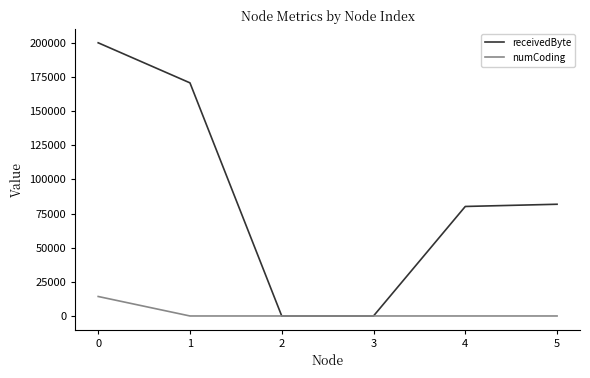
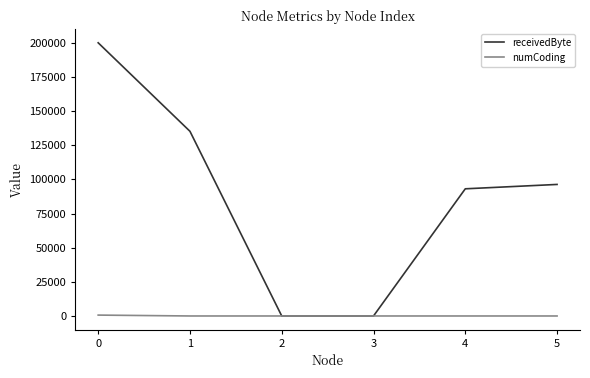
  {
    "receivedByte": {
      "0": 200000,
-     "1": 171000,
-     "4": 80000,
-     "5": 82000
+     "1": 135000,
+     "4": 93000,
+     "5": 96000
    },
    "numCoding": {
-     "0": 14000,
+     "0": 1000,
      "1": 0,
      "4": 0,
      "5": 0
    }
  }
